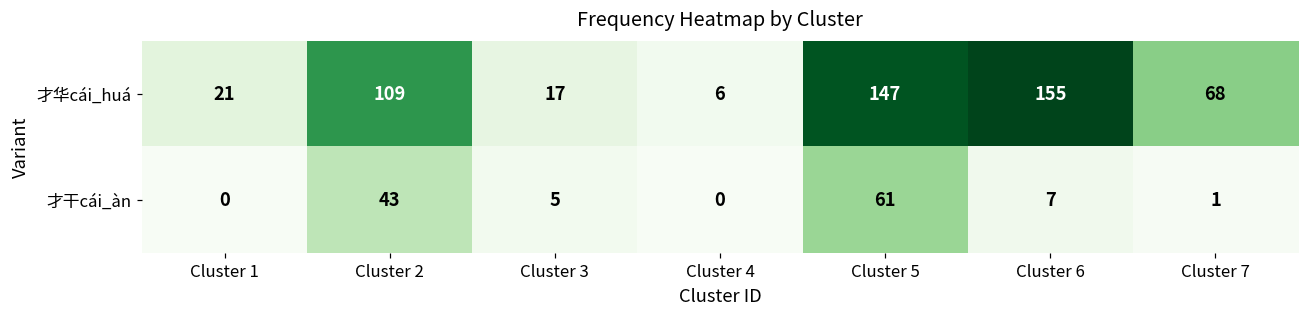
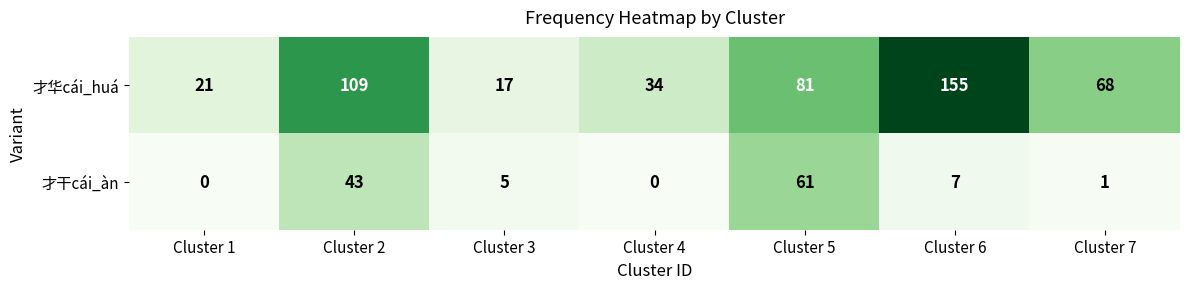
  {
    "才华cái_huá": {
      "Cluster 1": 21,
      "Cluster 2": 109,
      "Cluster 3": 17,
-     "Cluster 4": 6,
-     "Cluster 5": 147,
+     "Cluster 4": 34,
+     "Cluster 5": 81,
      "Cluster 6": 155,
      "Cluster 7": 68
    },
    "才干cái_àn": {
      "Cluster 1": 0,
      "Cluster 2": 43,
      "Cluster 3": 5,
      "Cluster 4": 0,
      "Cluster 5": 61,
      "Cluster 6": 7,
      "Cluster 7": 1
    }
  }
